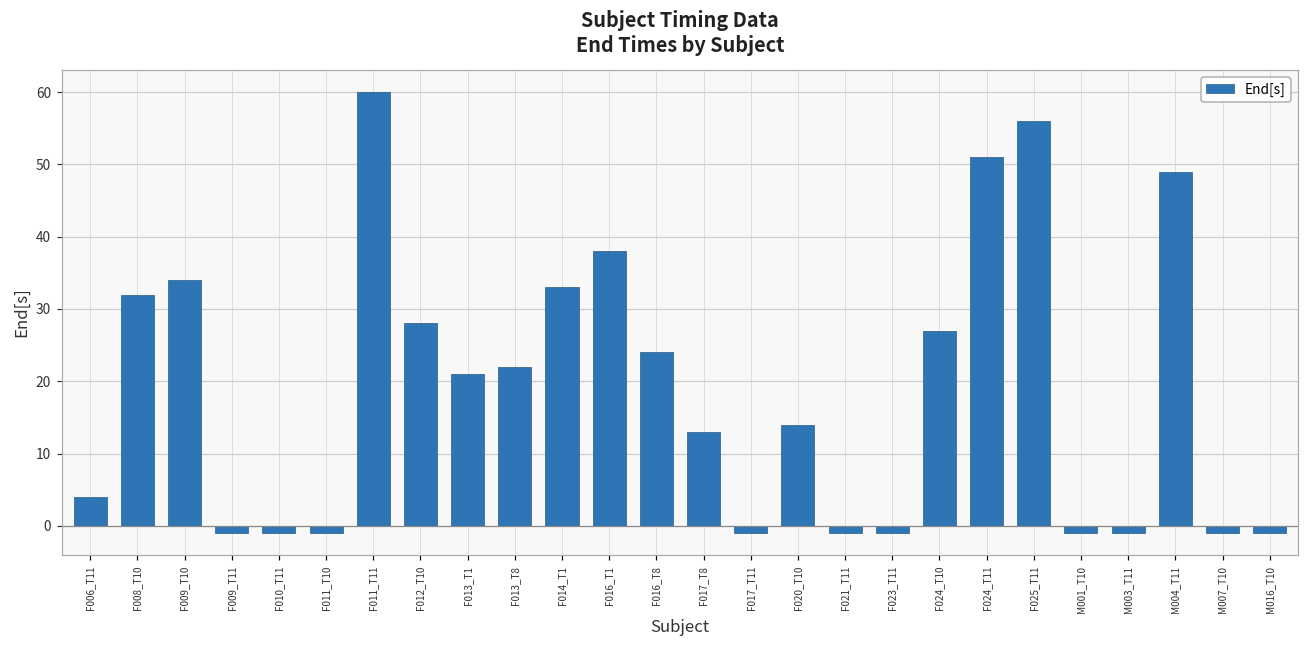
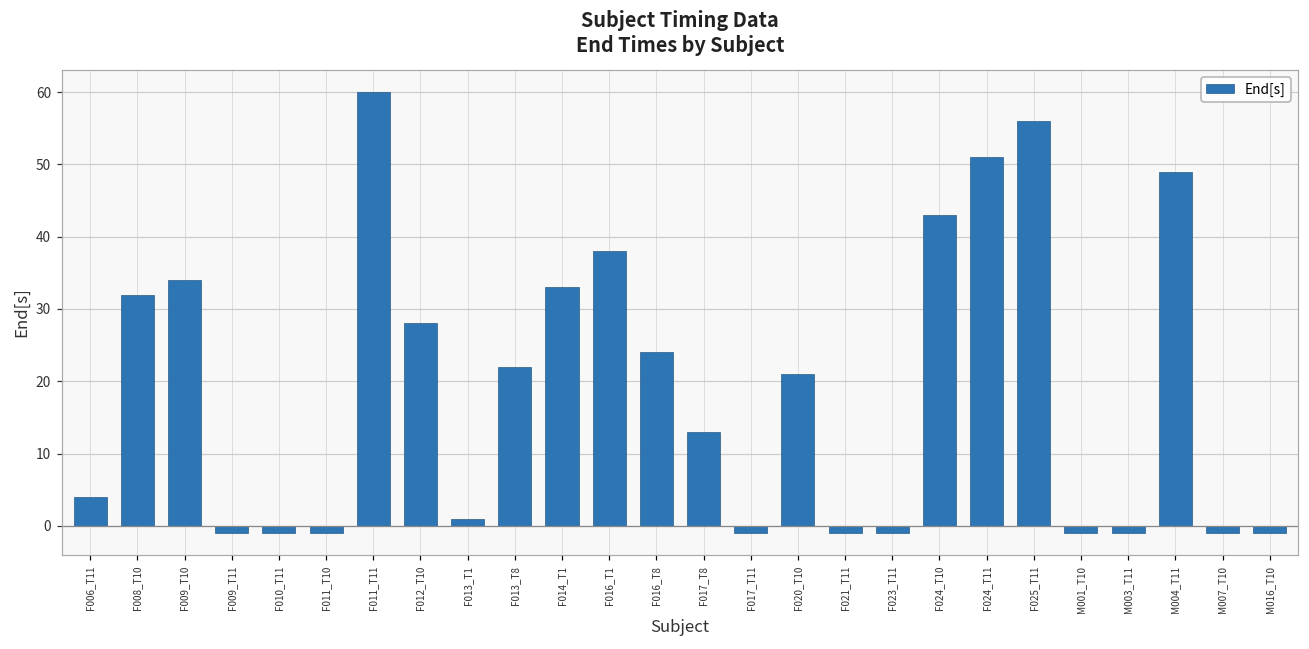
  {
    "F006_T11": 4,
    "F008_T10": 32,
    "F009_T10": 34,
    "F009_T11": -1,
    "F010_T11": -1,
    "F011_T10": -1,
    "F011_T11": 60,
    "F012_T10": 28,
-   "F013_T1": 21,
+   "F013_T1": 1,
    "F013_T8": 22,
    "F014_T1": 33,
    "F016_T1": 38,
    "F016_T8": 24,
    "F017_T8": 13,
    "F017_T11": -1,
-   "F020_T10": 14,
+   "F020_T10": 21,
    "F021_T11": -1,
    "F023_T11": -1,
-   "F024_T10": 27,
+   "F024_T10": 43,
    "F024_T11": 51,
    "F025_T11": 56,
    "M001_T10": -1,
    "M003_T11": -1,
    "M004_T11": 49,
    "M007_T10": -1,
    "M016_T10": -1
  }
